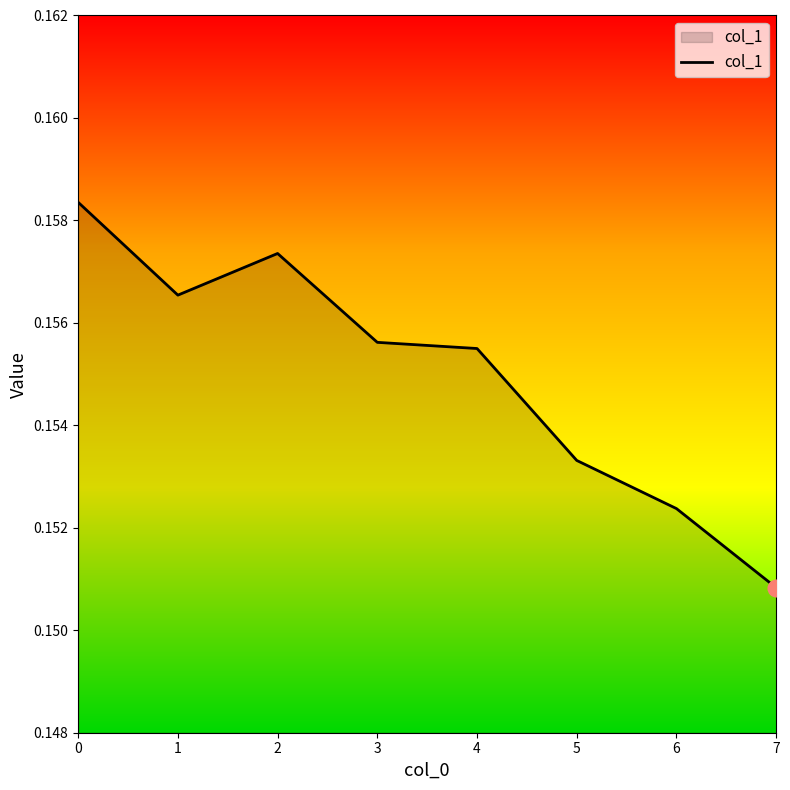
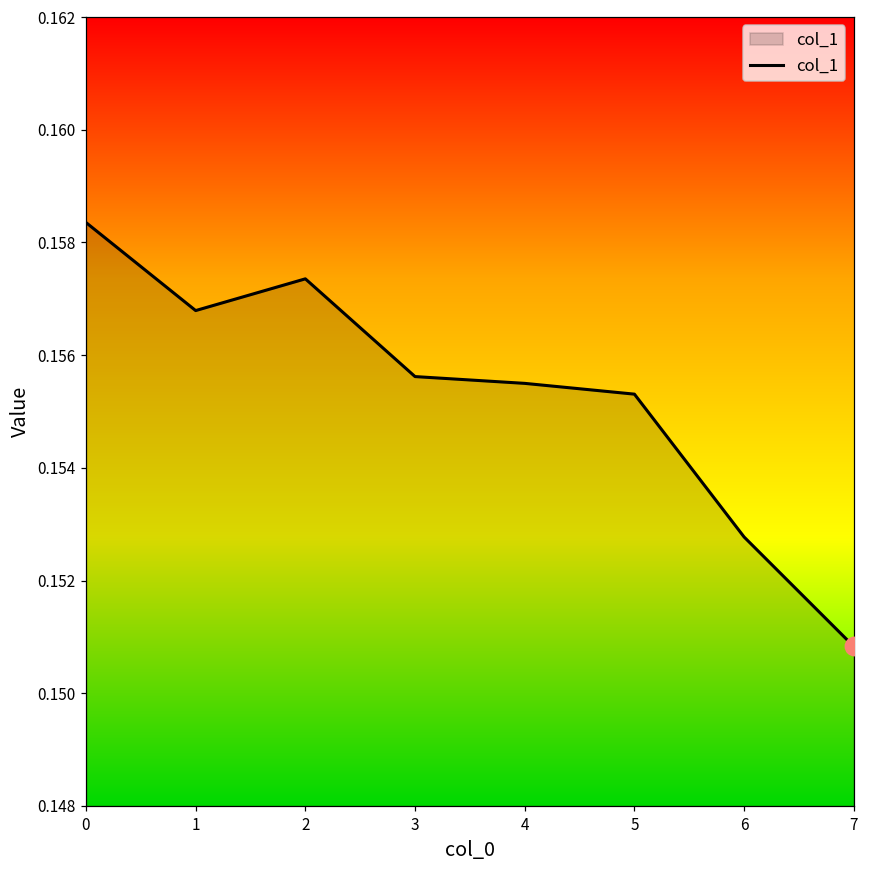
  {
    "col_1": {
      "0": 0.1584,
-     "1": 0.1565,
+     "1": 0.1568,
      "2": 0.1574,
      "3": 0.1556,
      "4": 0.1555,
-     "5": 0.1533,
-     "6": 0.1524
+     "5": 0.1553,
+     "6": 0.1528
    }
  }
